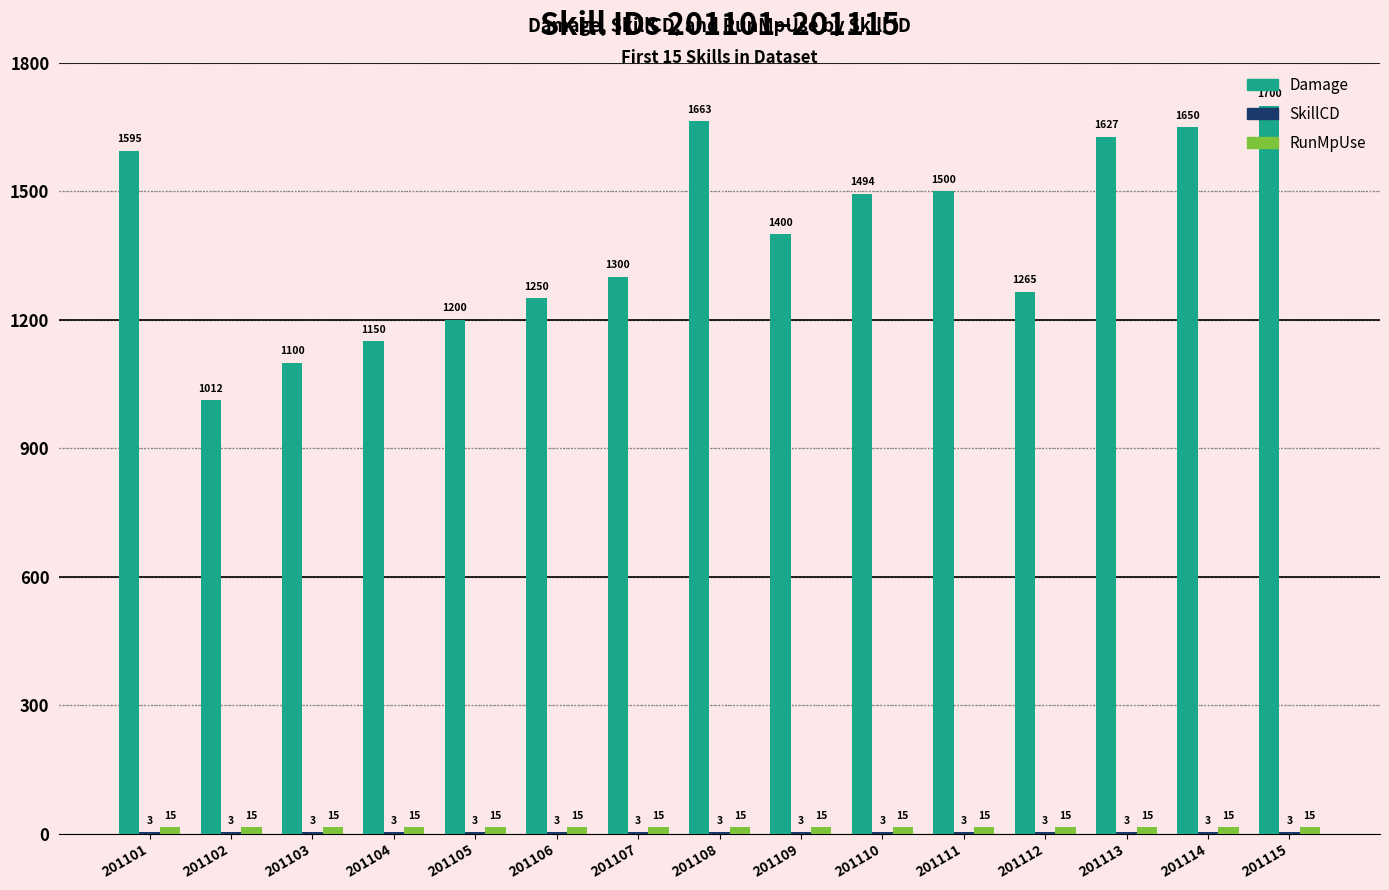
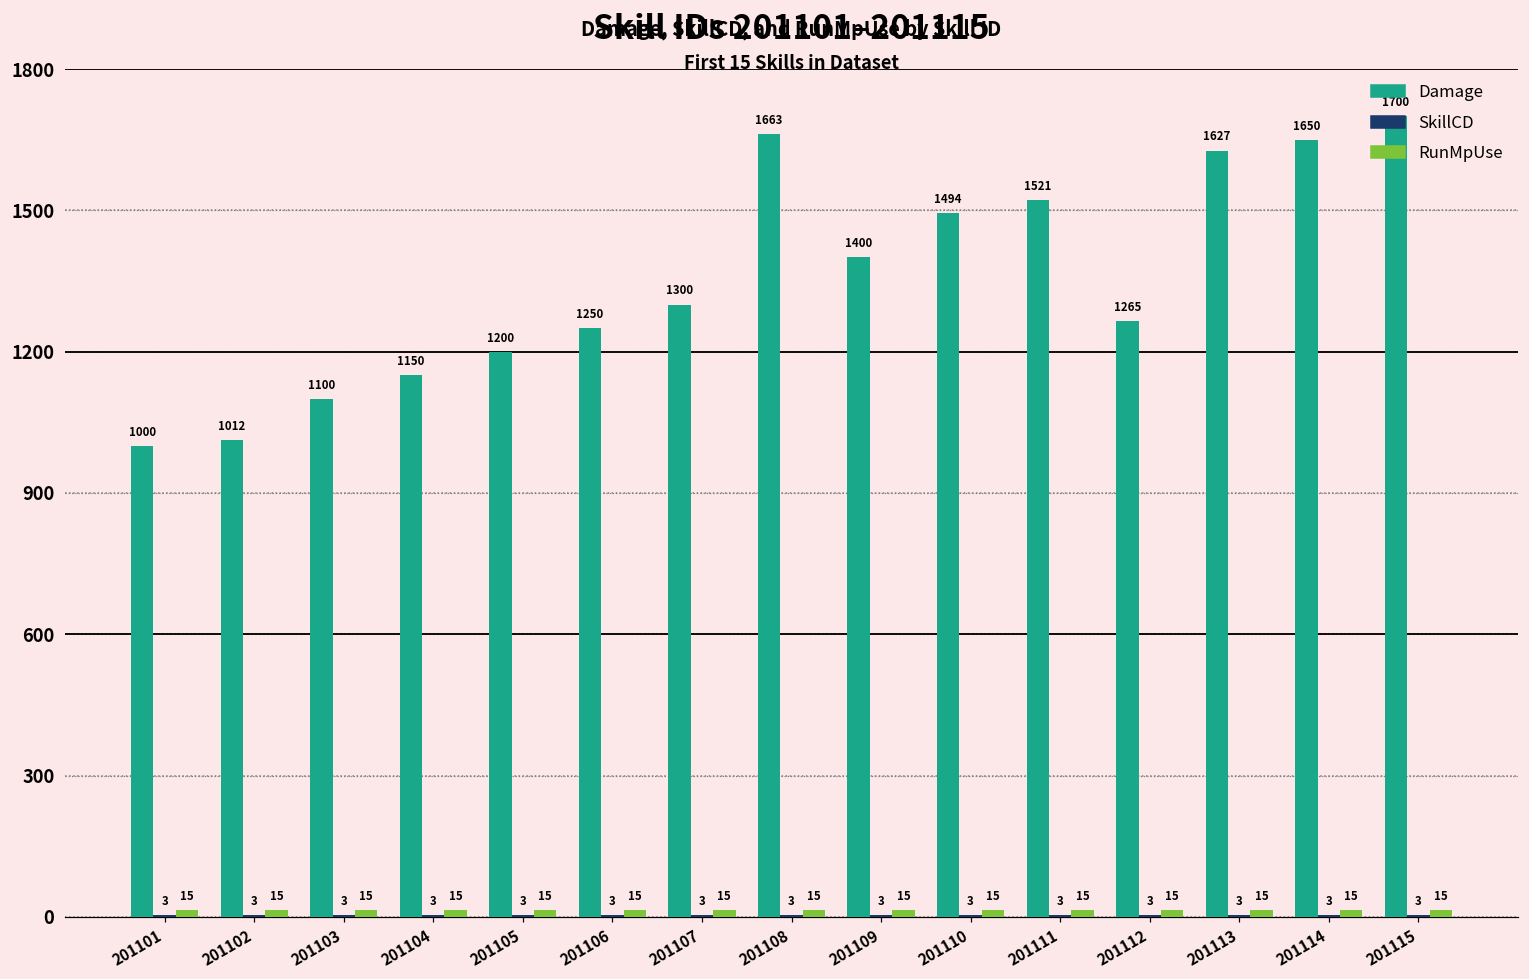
  {
    "Damage": {
-     "201101": 1595,
+     "201101": 1000,
      "201102": 1012,
      "201103": 1100,
      "201104": 1150,
      "201105": 1200,
      "201106": 1250,
      "201107": 1300,
      "201108": 1663,
      "201109": 1400,
      "201110": 1494,
-     "201111": 1500,
+     "201111": 1521,
      "201112": 1265,
      "201113": 1627,
      "201114": 1650,
      "201115": 1700
    },
    "SkillCD": {
      "201101": 3,
      "201102": 3,
      "201103": 3,
      "201104": 3,
      "201105": 3,
      "201106": 3,
      "201107": 3,
      "201108": 3,
      "201109": 3,
      "201110": 3,
      "201111": 3,
      "201112": 3,
      "201113": 3,
      "201114": 3,
      "201115": 3
    },
    "RunMpUse": {
      "201101": 15,
      "201102": 15,
      "201103": 15,
      "201104": 15,
      "201105": 15,
      "201106": 15,
      "201107": 15,
      "201108": 15,
      "201109": 15,
      "201110": 15,
      "201111": 15,
      "201112": 15,
      "201113": 15,
      "201114": 15,
      "201115": 15
    }
  }
